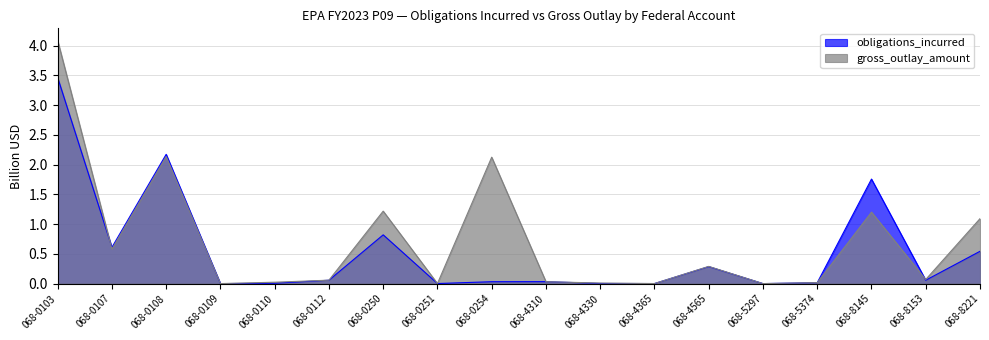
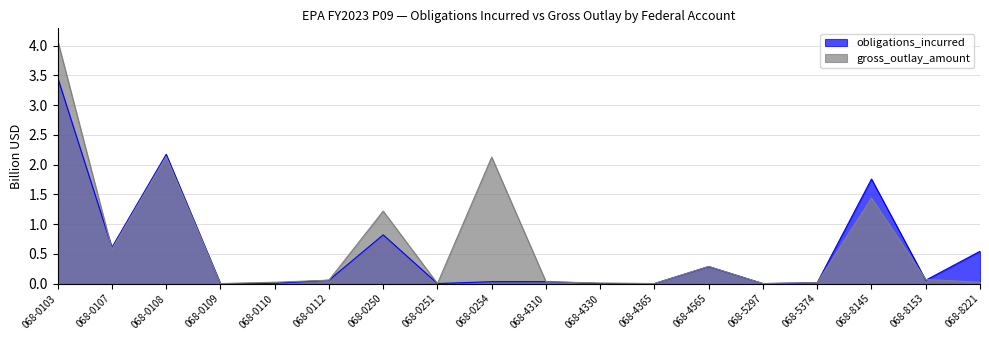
  {
    "obligations_incurred": {
      "068-0103": 3.5,
      "068-0250": 0.8,
      "068-0254": 0.0,
      "068-8145": 1.8,
      "068-8221": 0.5
    },
    "gross_outlay_amount": {
      "068-0103": 4.1,
      "068-0250": 1.2,
      "068-0254": 2.1,
-     "068-8145": 1.2,
-     "068-8221": 1.1
+     "068-8145": 1.4,
+     "068-8221": 0.0
    }
  }
